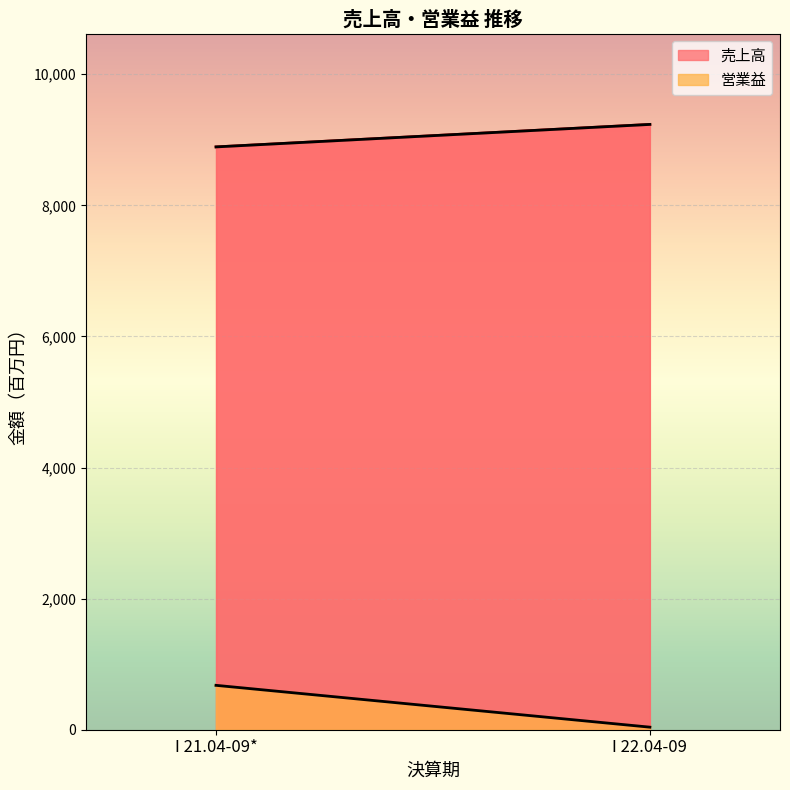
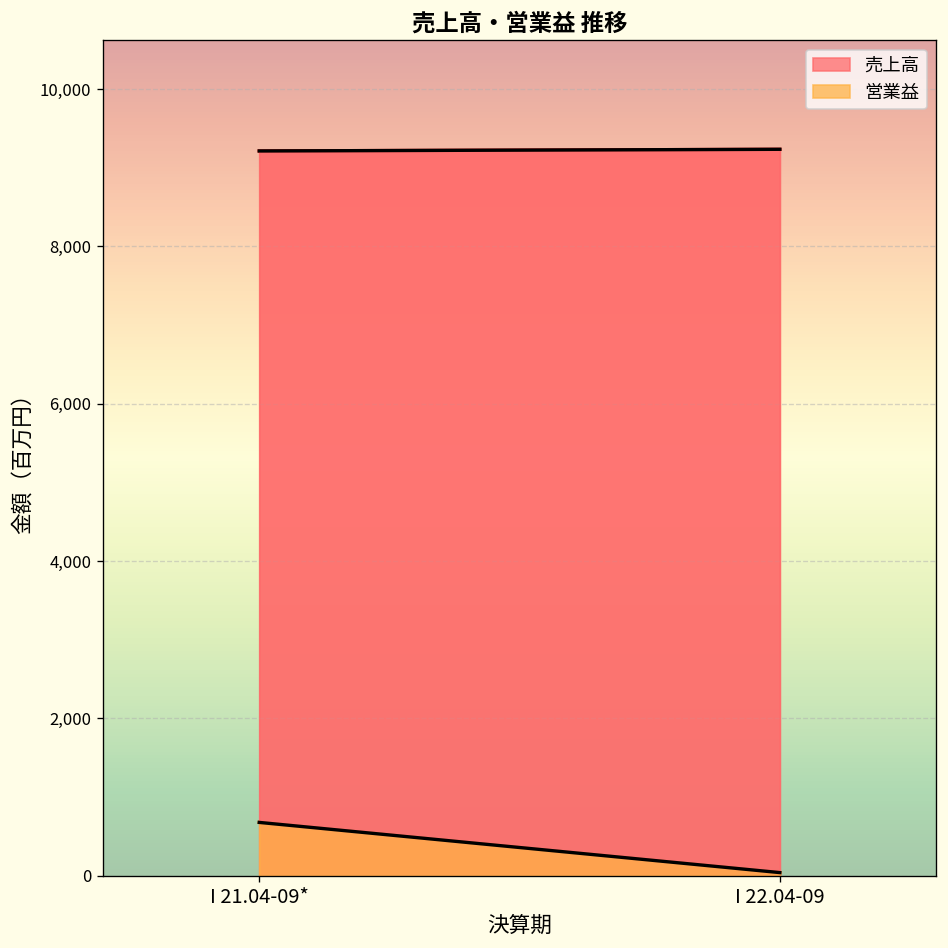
  {
    "売上高": {
-     "I 21.04-09*": "8,900",
+     "I 21.04-09*": "9,200",
      "I 22.04-09": "9,200"
    },
    "営業益": {
      "I 21.04-09*": "700",
      "I 22.04-09": "0"
    }
  }
